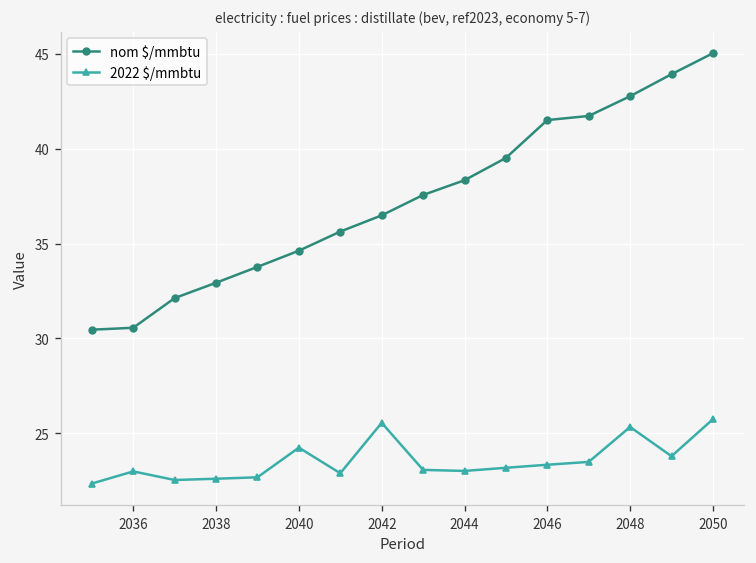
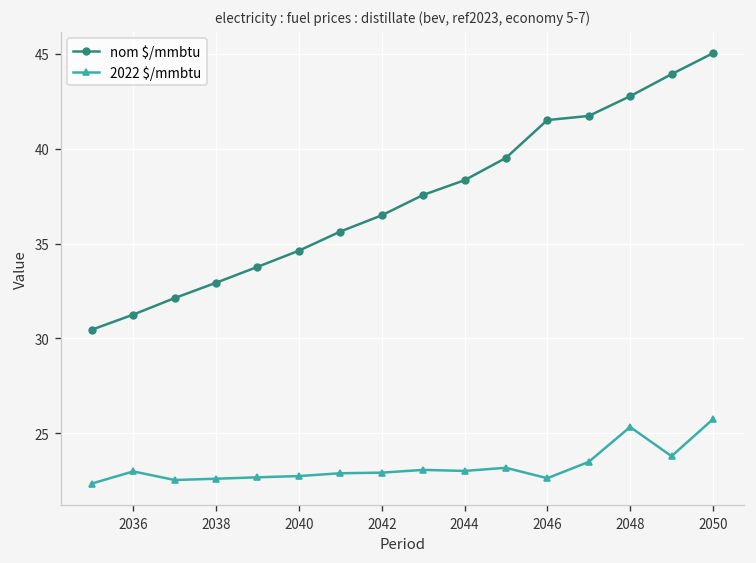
  {
    "nom $/mmbtu": {
-     "2036": 30.6,
+     "2036": 31.3,
      "2038": 32.9,
      "2040": 34.6,
      "2042": 36.5,
      "2044": 38.3,
      "2046": 41.5,
      "2048": 42.8,
      "2050": 45.0
    },
    "2022 $/mmbtu": {
      "2036": 23.0,
      "2038": 22.6,
-     "2040": 24.3,
-     "2042": 25.6,
+     "2040": 22.8,
+     "2042": 22.9,
      "2044": 23.0,
-     "2046": 23.4,
+     "2046": 22.6,
      "2048": 25.3,
      "2050": 25.8
    }
  }
